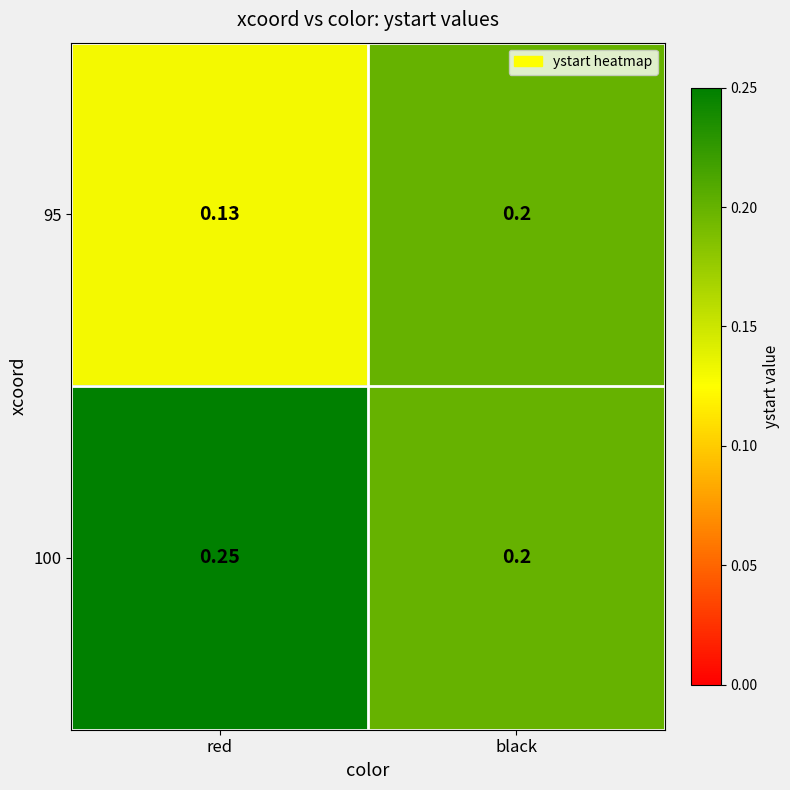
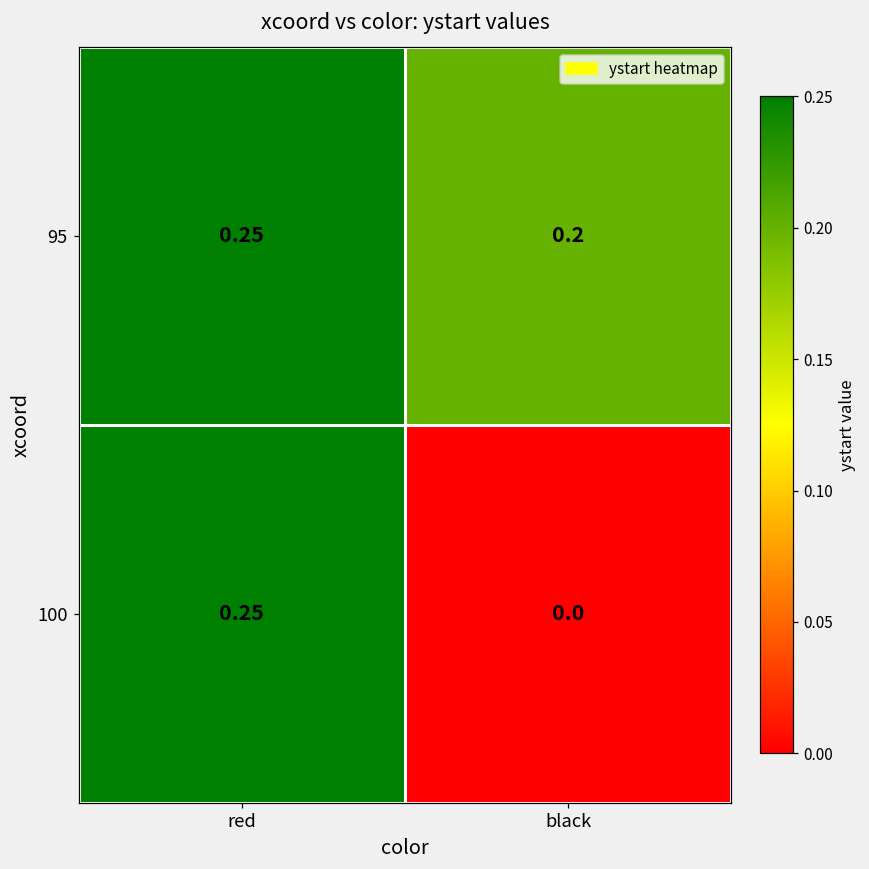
  {
    "95": {
-     "red": 0.13,
+     "red": 0.25,
      "black": 0.2
    },
    "100": {
      "red": 0.25,
-     "black": 0.2
+     "black": 0.0
    }
  }
